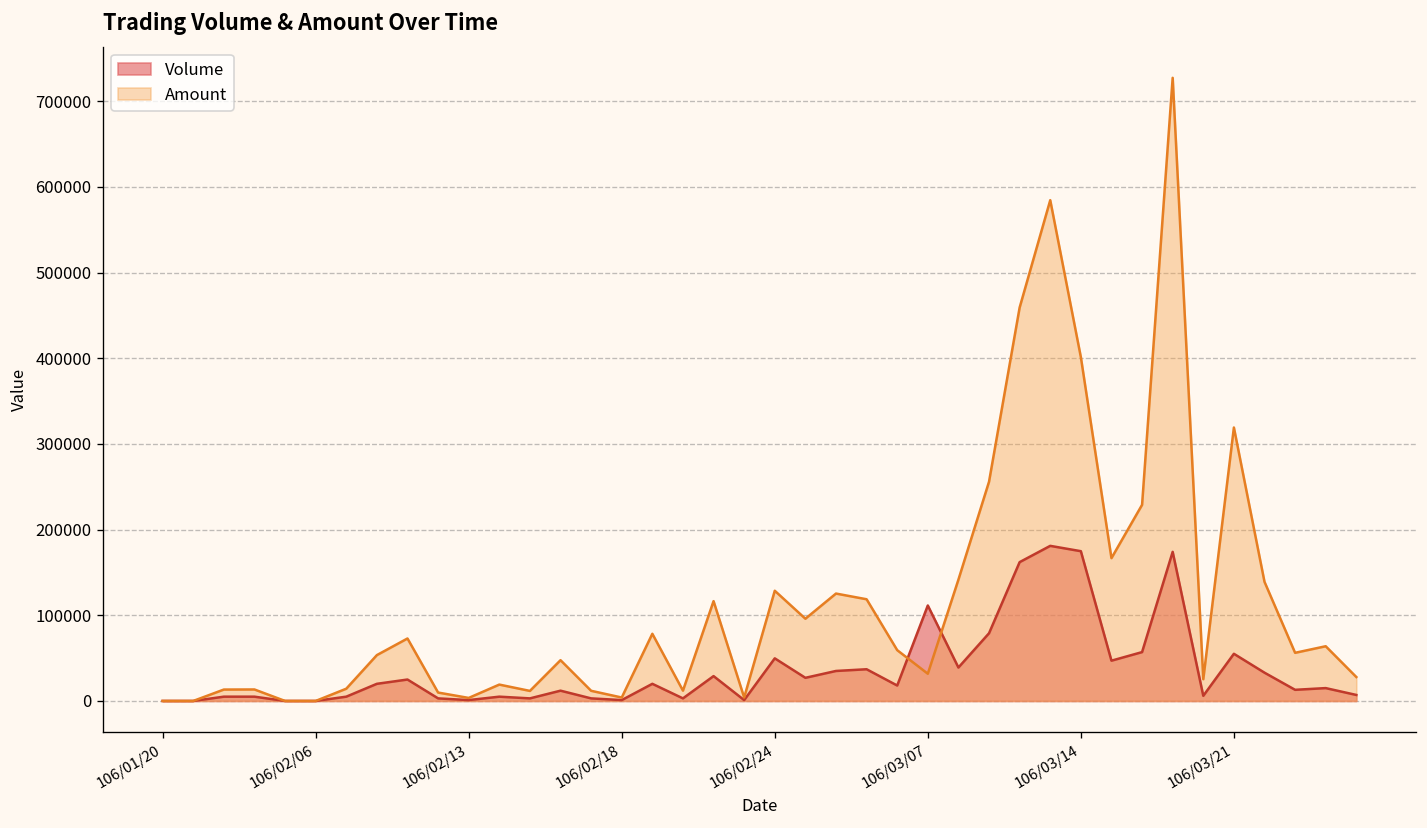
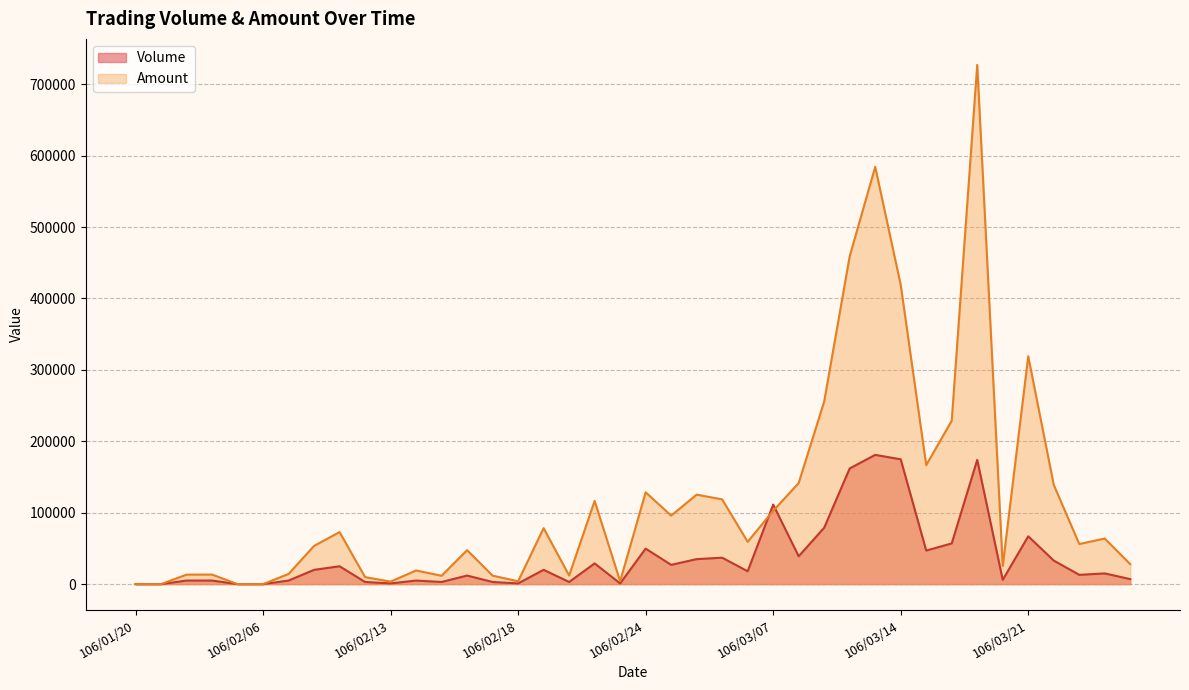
  {
    "Volume": {
      "106/02/24": 50000,
      "106/03/07": 110000,
      "106/03/14": 170000,
-     "106/03/21": 60000
+     "106/03/21": 70000
    },
    "Amount": {
      "106/02/24": 130000,
-     "106/03/07": 30000,
-     "106/03/14": 400000,
+     "106/03/07": 100000,
+     "106/03/14": 420000,
      "106/03/21": 320000
    }
  }
